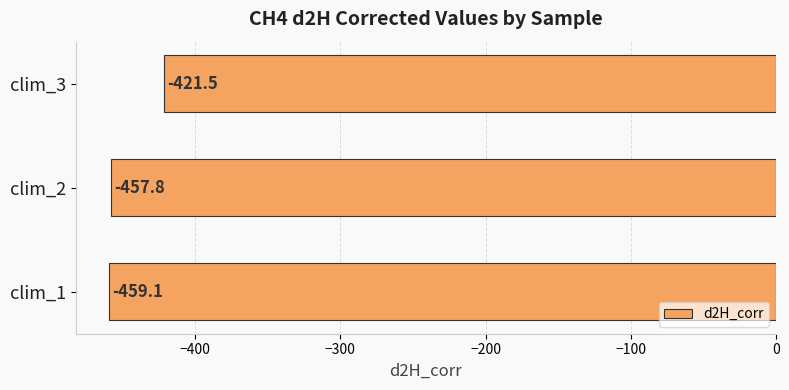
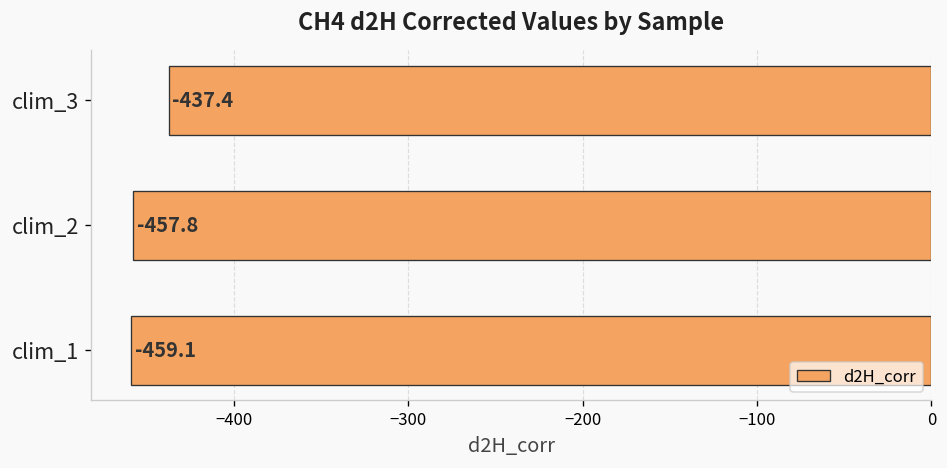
  {
-   "clim_3": -421.5,
+   "clim_3": -437.4,
    "clim_2": -457.8,
    "clim_1": -459.1
  }
